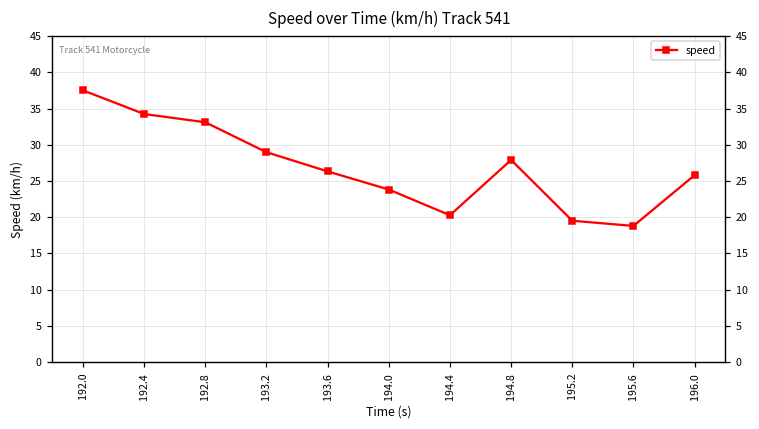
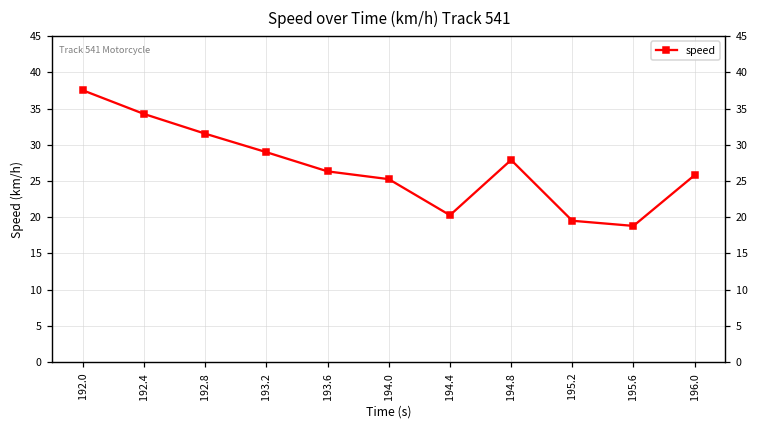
  {
    "192.0": 38,
    "192.4": 34,
-   "192.8": 33,
+   "192.8": 32,
    "193.2": 29,
    "193.6": 26,
-   "194.0": 24,
+   "194.0": 25,
    "194.4": 20,
    "194.8": 28,
    "195.2": 20,
    "195.6": 19,
    "196.0": 26
  }
